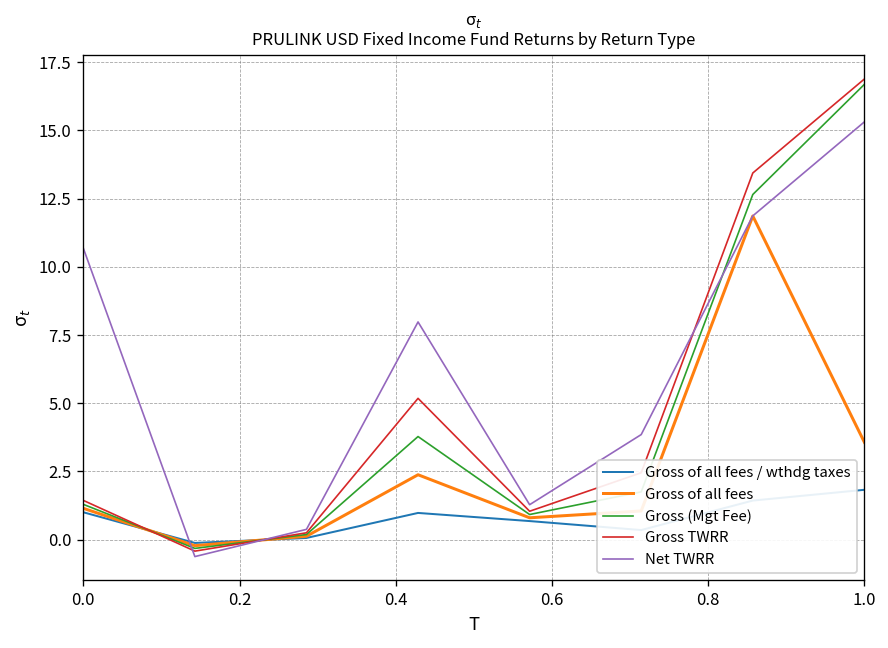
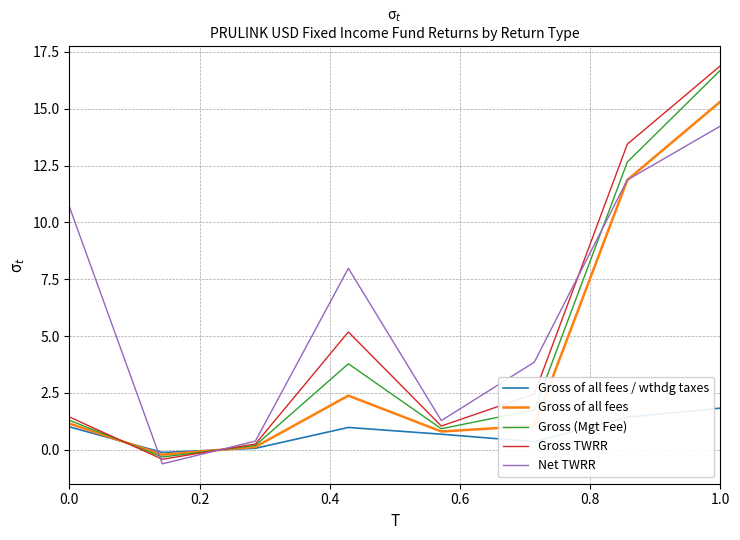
  {
    "Gross of all fees / wthdg taxes": {
      "0.0": 1.0,
      "1.0": 1.8
    },
    "Gross of all fees": {
      "0.0": 1.1,
-     "1.0": 3.6
+     "1.0": 15.3
    },
    "Gross (Mgt Fee)": {
      "0.0": 1.3,
      "1.0": 16.7
    },
    "Gross TWRR": {
      "0.0": 1.4,
      "1.0": 16.9
    },
    "Net TWRR": {
      "0.0": 10.7,
-     "1.0": 15.3
+     "1.0": 14.2
    }
  }
